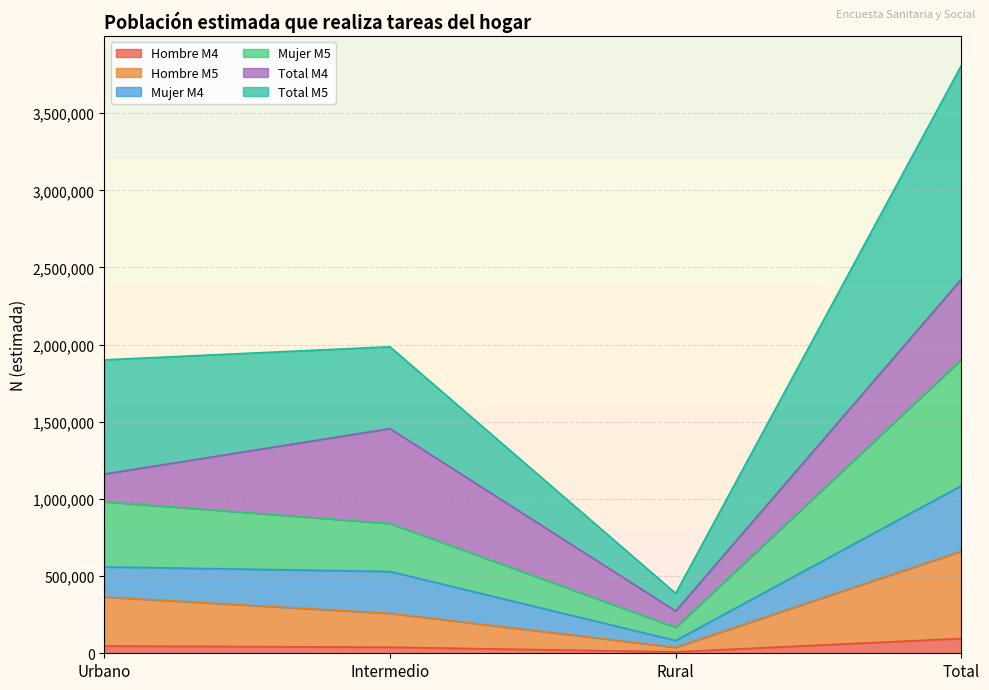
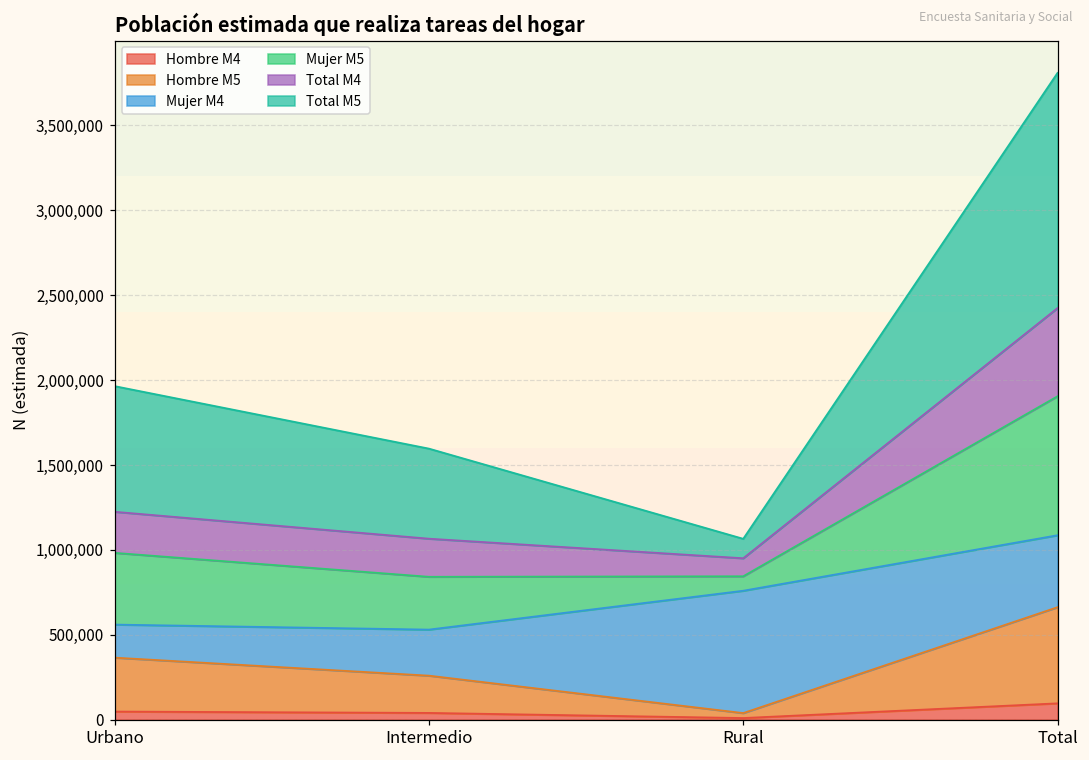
  {
    "Mujer M4": {
      "Urbano": "190,000",
      "Intermedio": "270,000",
-     "Rural": "40,000",
+     "Rural": "720,000",
      "Total": "420,000"
    },
    "Total M4": {
-     "Urbano": "180,000",
-     "Intermedio": "610,000",
+     "Urbano": "240,000",
+     "Intermedio": "220,000",
      "Rural": "110,000",
      "Total": "520,000"
    }
  }
